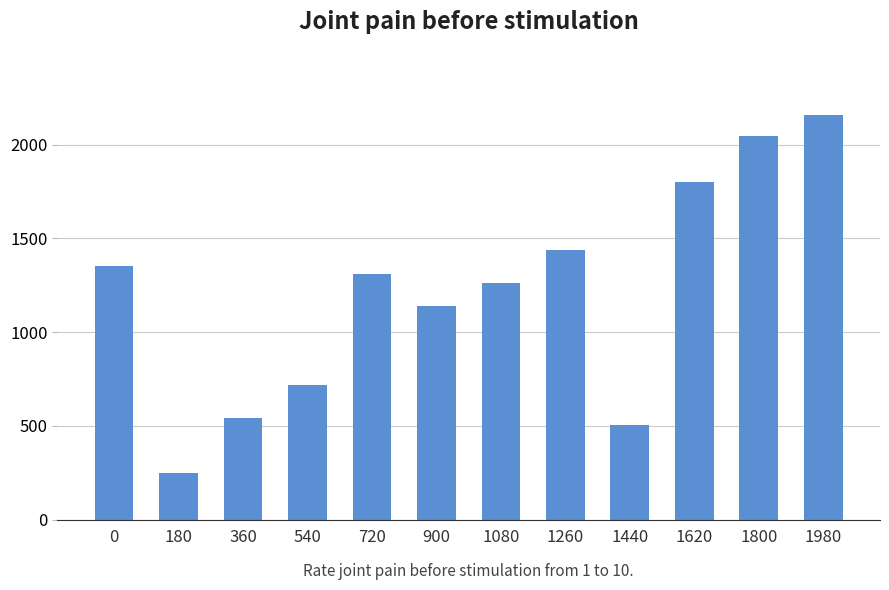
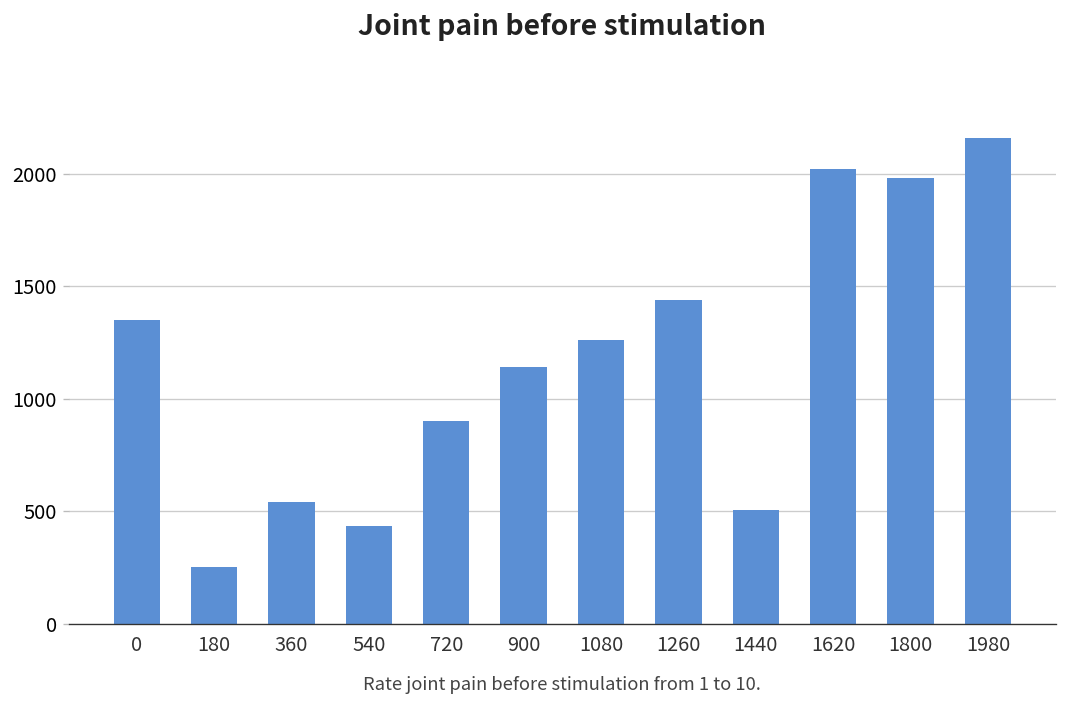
  {
    "0": 1350,
    "180": 250,
    "360": 540,
-   "540": 720,
-   "720": 1310,
+   "540": 430,
+   "720": 900,
    "900": 1140,
    "1080": 1260,
    "1260": 1440,
    "1440": 500,
-   "1620": 1800,
-   "1800": 2050,
+   "1620": 2020,
+   "1800": 1980,
    "1980": 2160
  }
